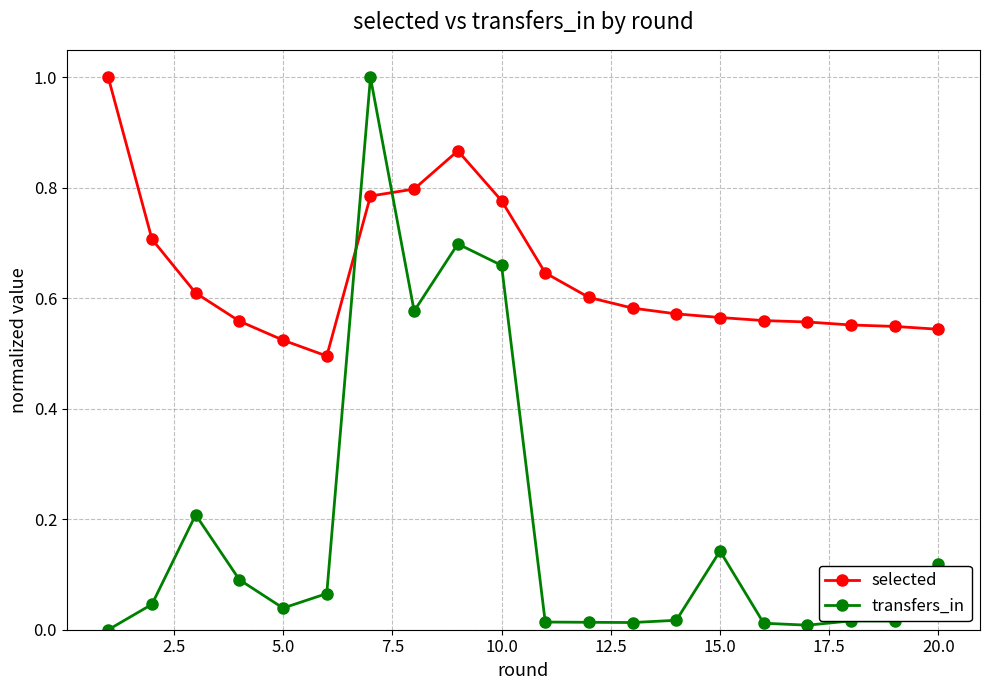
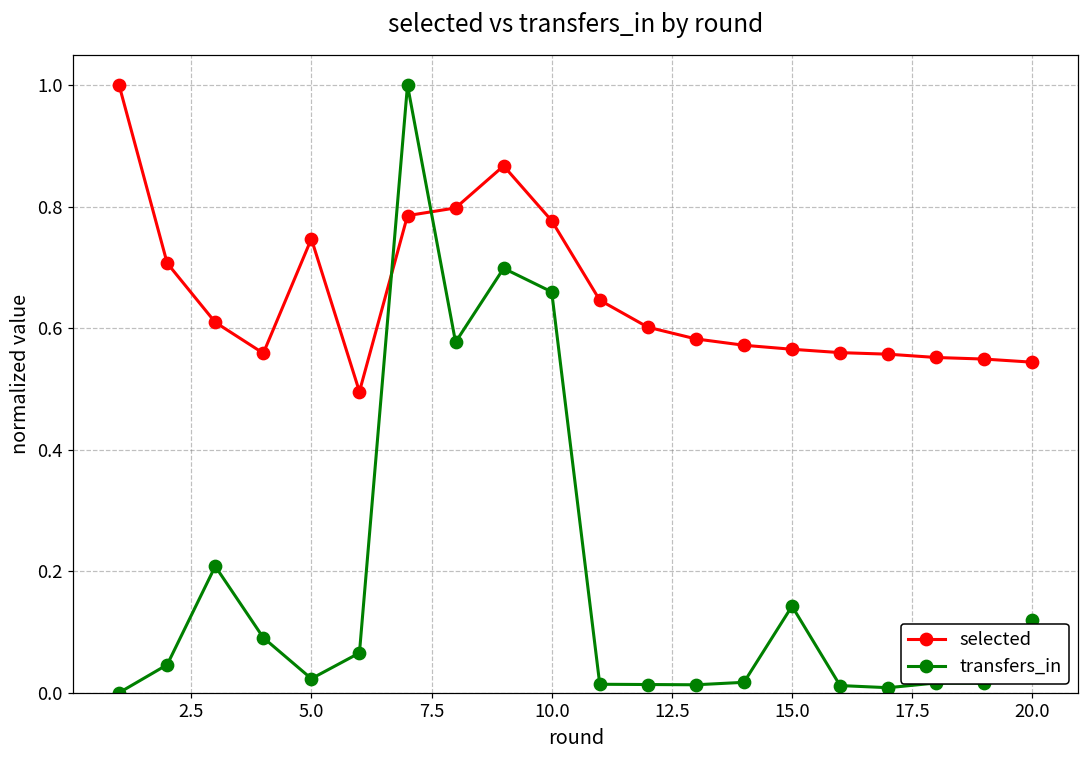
  {
    "selected": {
-     "5.0": 0.52,
+     "5.0": 0.75,
      "10.0": 0.78,
      "15.0": 0.57,
      "20.0": 0.54
    },
    "transfers_in": {
-     "5.0": 0.04,
+     "5.0": 0.02,
      "10.0": 0.66,
      "15.0": 0.14,
      "20.0": 0.12
    }
  }
